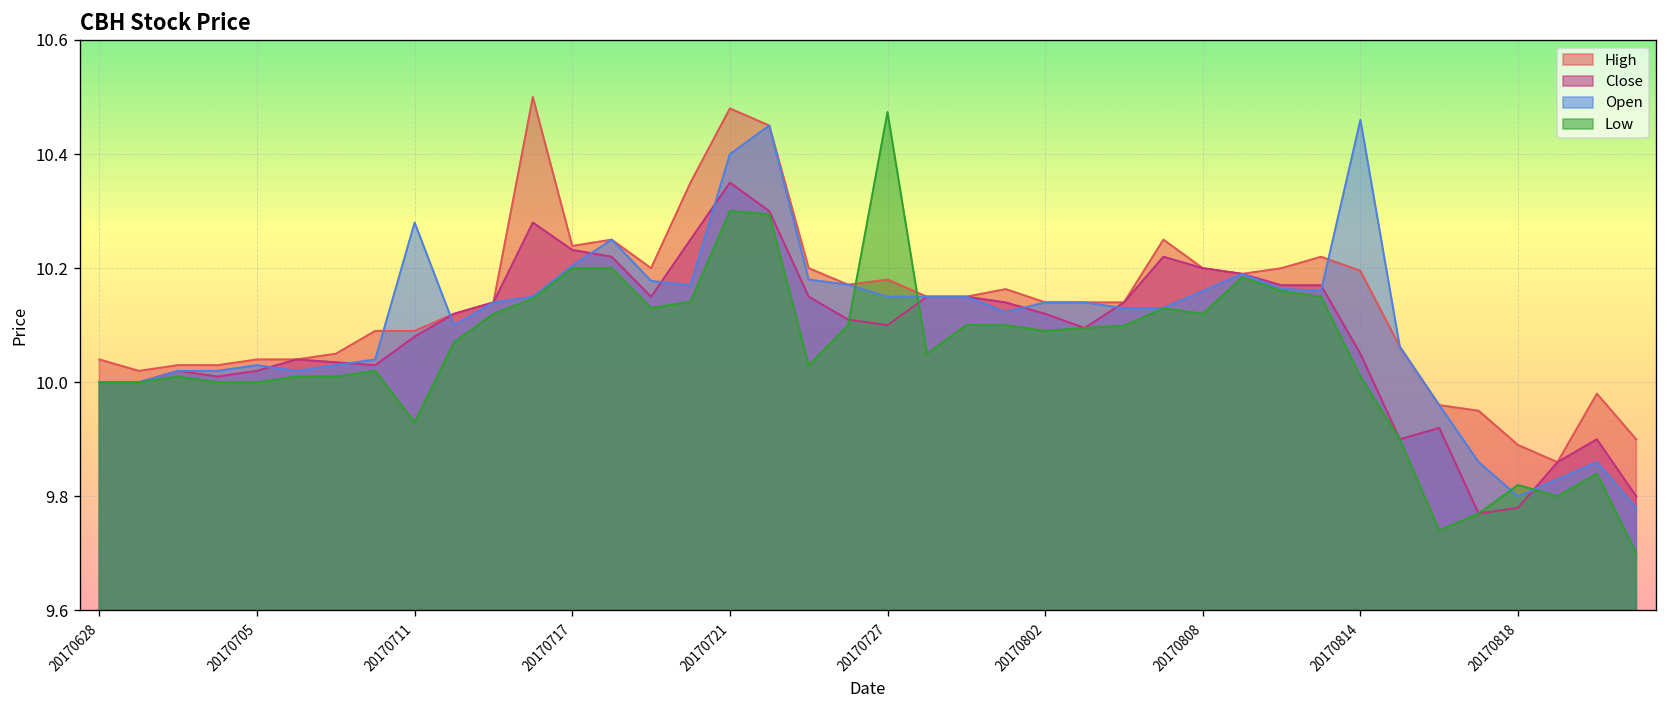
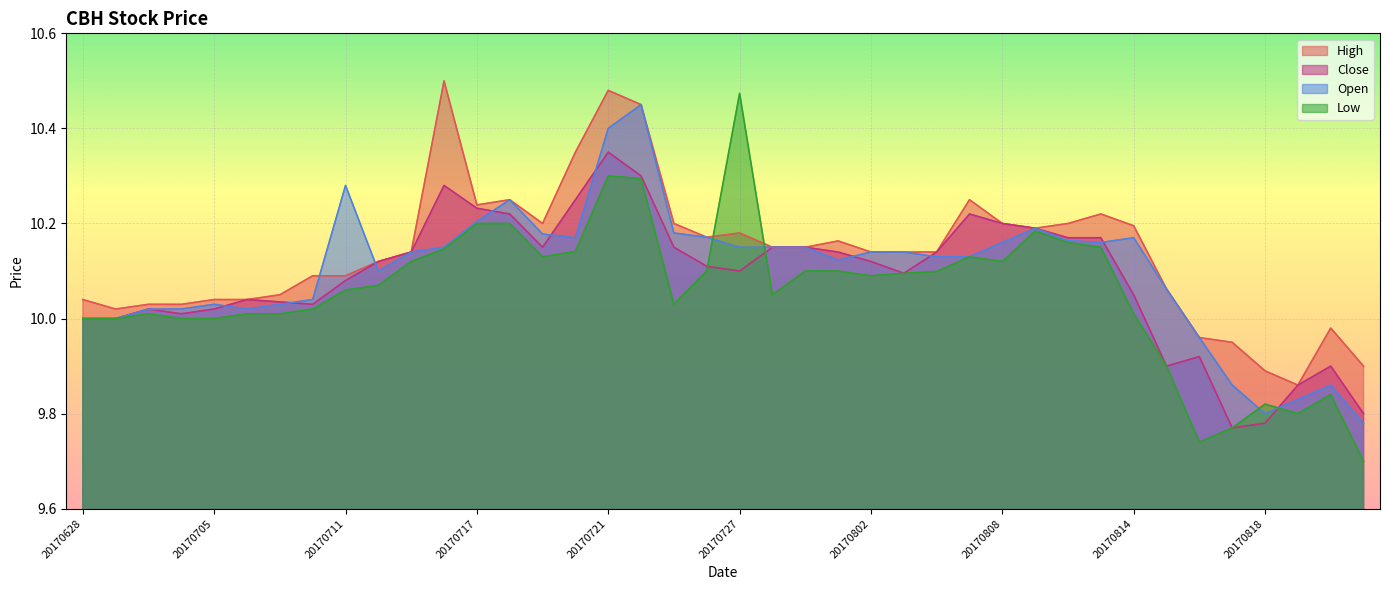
  {
    "Open": {
      "20170705": 10.03,
      "20170711": 10.28,
      "20170721": 10.40,
      "20170727": 10.15,
      "20170808": 10.16,
-     "20170814": 10.46,
+     "20170814": 10.17,
      "20170818": 9.80
    },
    "Low": {
      "20170705": 10.00,
-     "20170711": 9.93,
+     "20170711": 10.06,
      "20170721": 10.30,
      "20170727": 10.47,
      "20170802": 10.09,
      "20170808": 10.12,
      "20170814": 10.01,
      "20170818": 9.82
    }
  }
